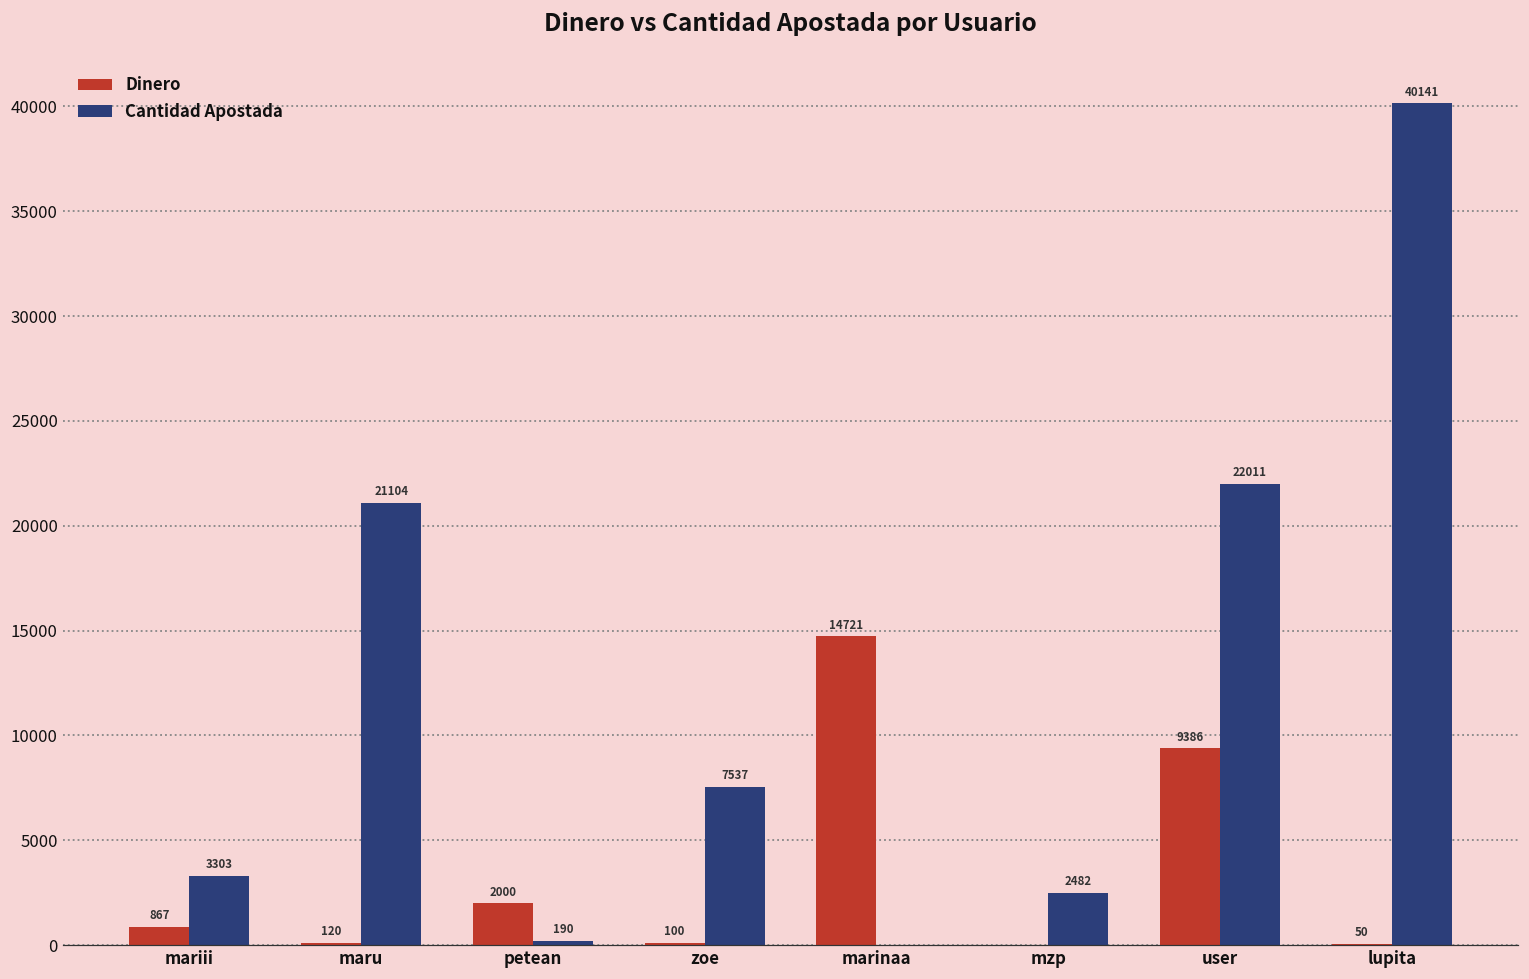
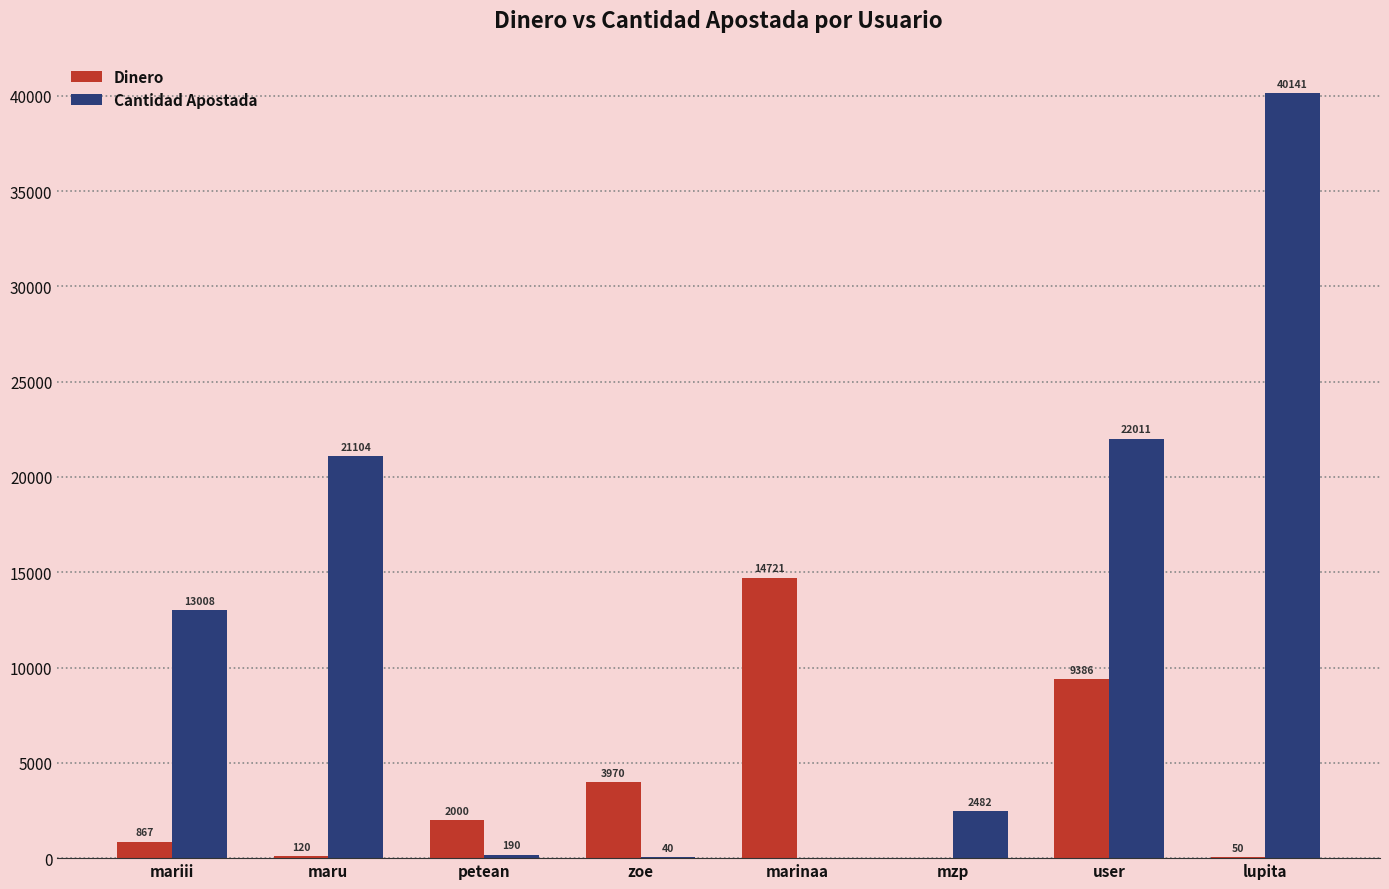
  {
    "Dinero": {
      "mariii": 867,
      "maru": 120,
      "petean": 2000,
-     "zoe": 100,
+     "zoe": 3970,
      "marinaa": 14721,
      "user": 9386,
      "lupita": 50
    },
    "Cantidad Apostada": {
-     "mariii": 3303,
+     "mariii": 13008,
      "maru": 21104,
      "petean": 190,
-     "zoe": 7537,
+     "zoe": 40,
      "mzp": 2482,
      "user": 22011,
      "lupita": 40141
    }
  }
